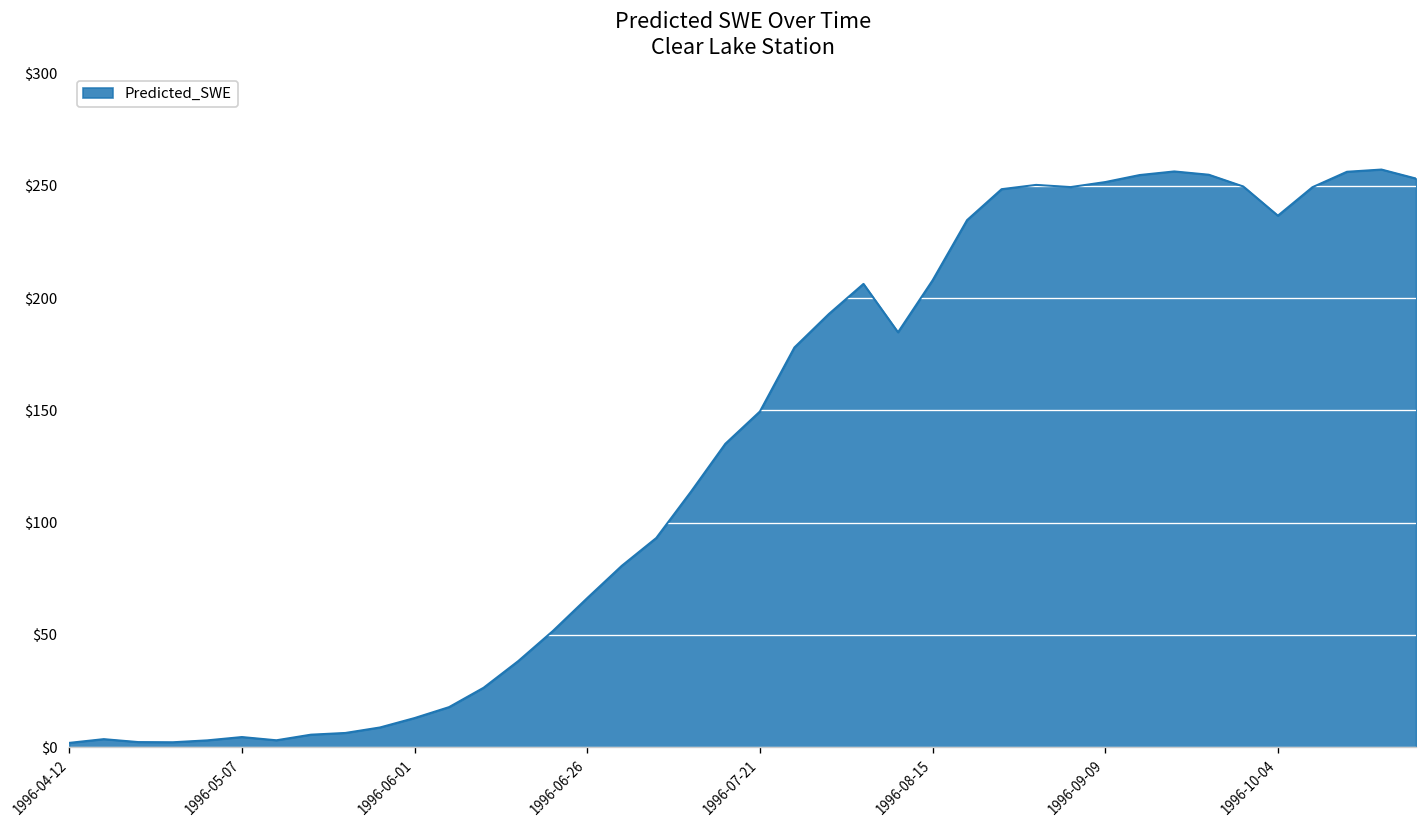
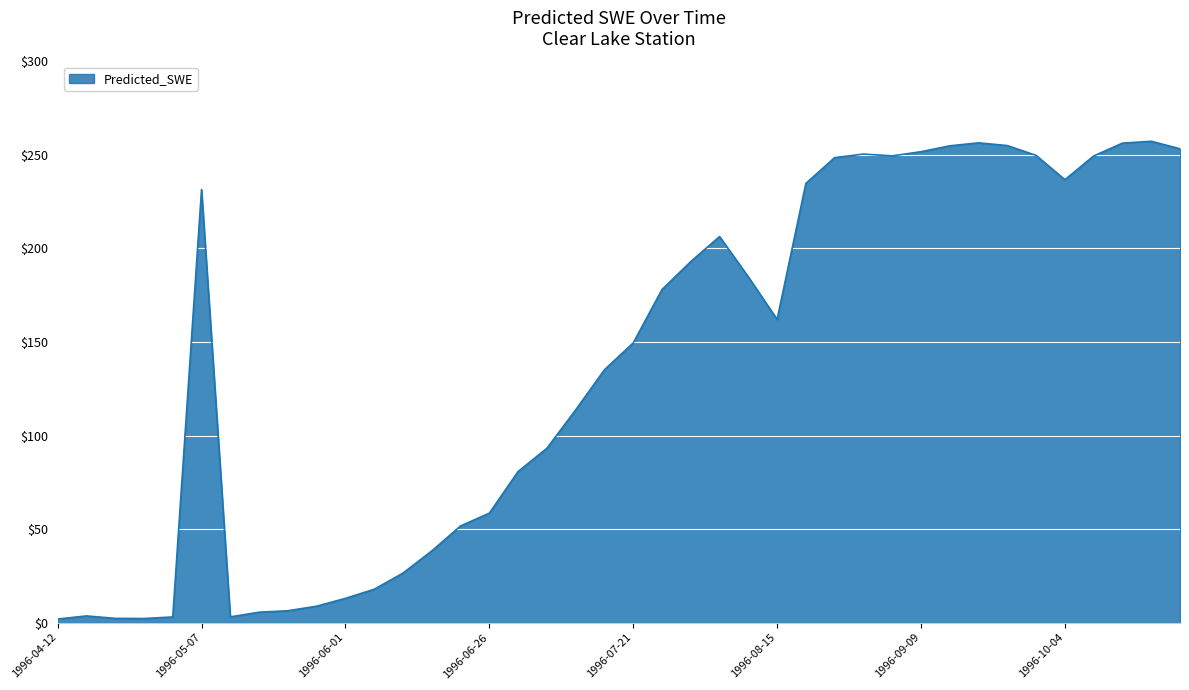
  {
    "1996-04-12": "$2",
-   "1996-05-07": "$4",
+   "1996-05-07": "$231",
    "1996-06-01": "$13",
-   "1996-06-26": "$66",
+   "1996-06-26": "$58",
    "1996-07-21": "$150",
-   "1996-08-15": "$208",
+   "1996-08-15": "$162",
    "1996-09-09": "$252",
    "1996-10-04": "$237"
  }
